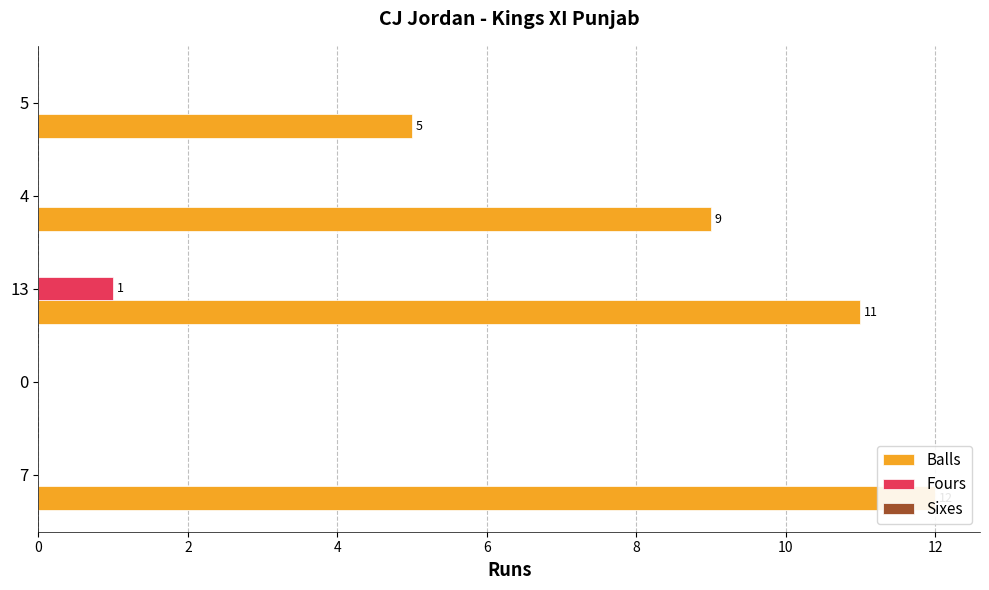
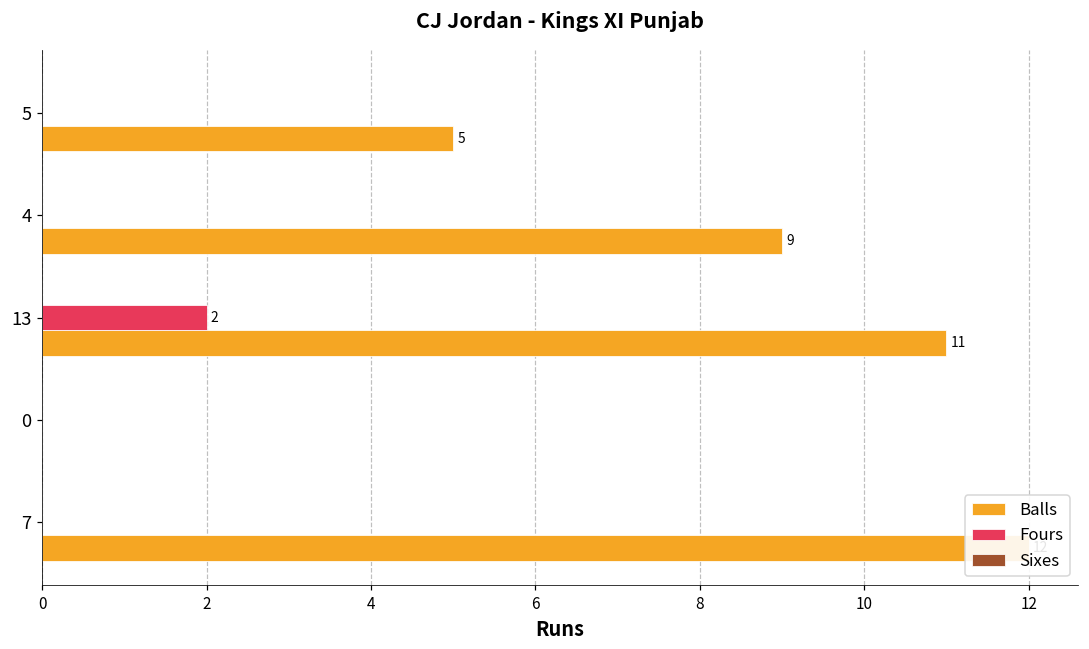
  {
    "Balls": {
      "5": 5,
      "4": 9,
      "13": 11
    },
    "Fours": {
-     "13": 1
+     "13": 2
    },
    "Sixes": {
      "5": 0.0,
      "4": 0.0,
      "13": 0.0,
      "0": 0.0,
      "7": 0.0
    }
  }
